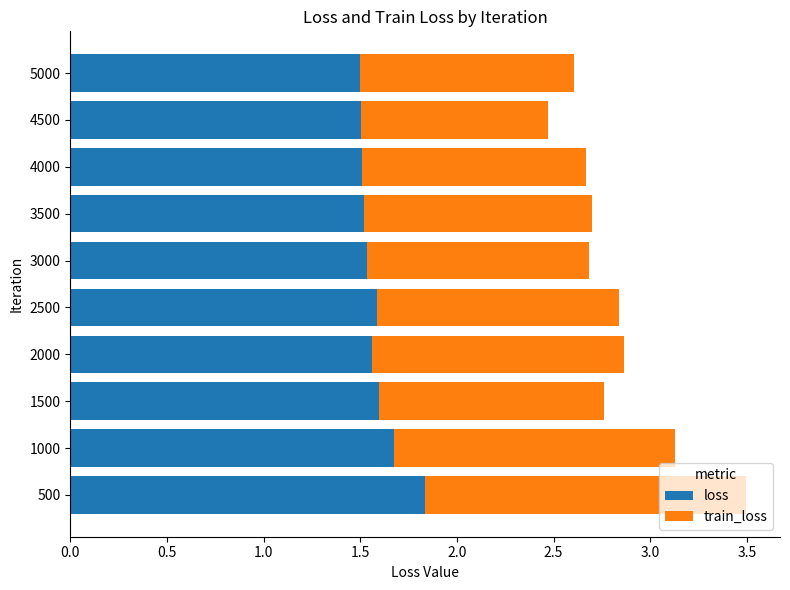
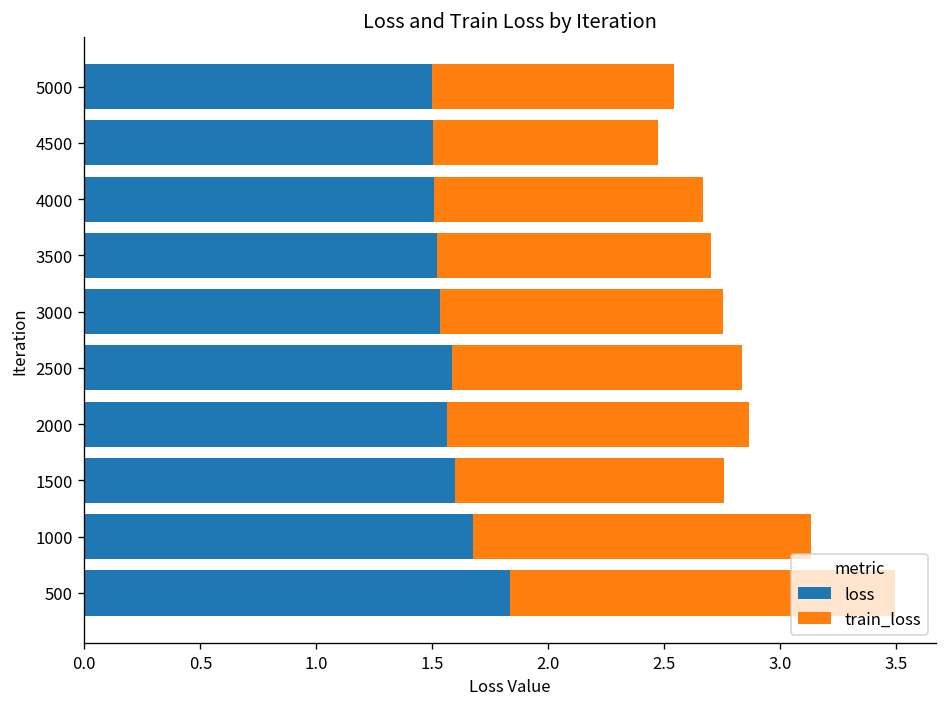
  {
    "loss": {
      "5000": 1.50,
      "4500": 1.50,
      "4000": 1.51,
      "3500": 1.52,
      "3000": 1.53,
      "2500": 1.59,
      "2000": 1.56,
      "1500": 1.60,
      "1000": 1.67,
      "500": 1.83
    },
    "train_loss": {
-     "5000": 1.11,
+     "5000": 1.04,
      "4500": 0.97,
      "4000": 1.16,
      "3500": 1.18,
-     "3000": 1.15,
+     "3000": 1.22,
      "2500": 1.25,
      "2000": 1.30,
      "1500": 1.16,
      "1000": 1.46
    }
  }
